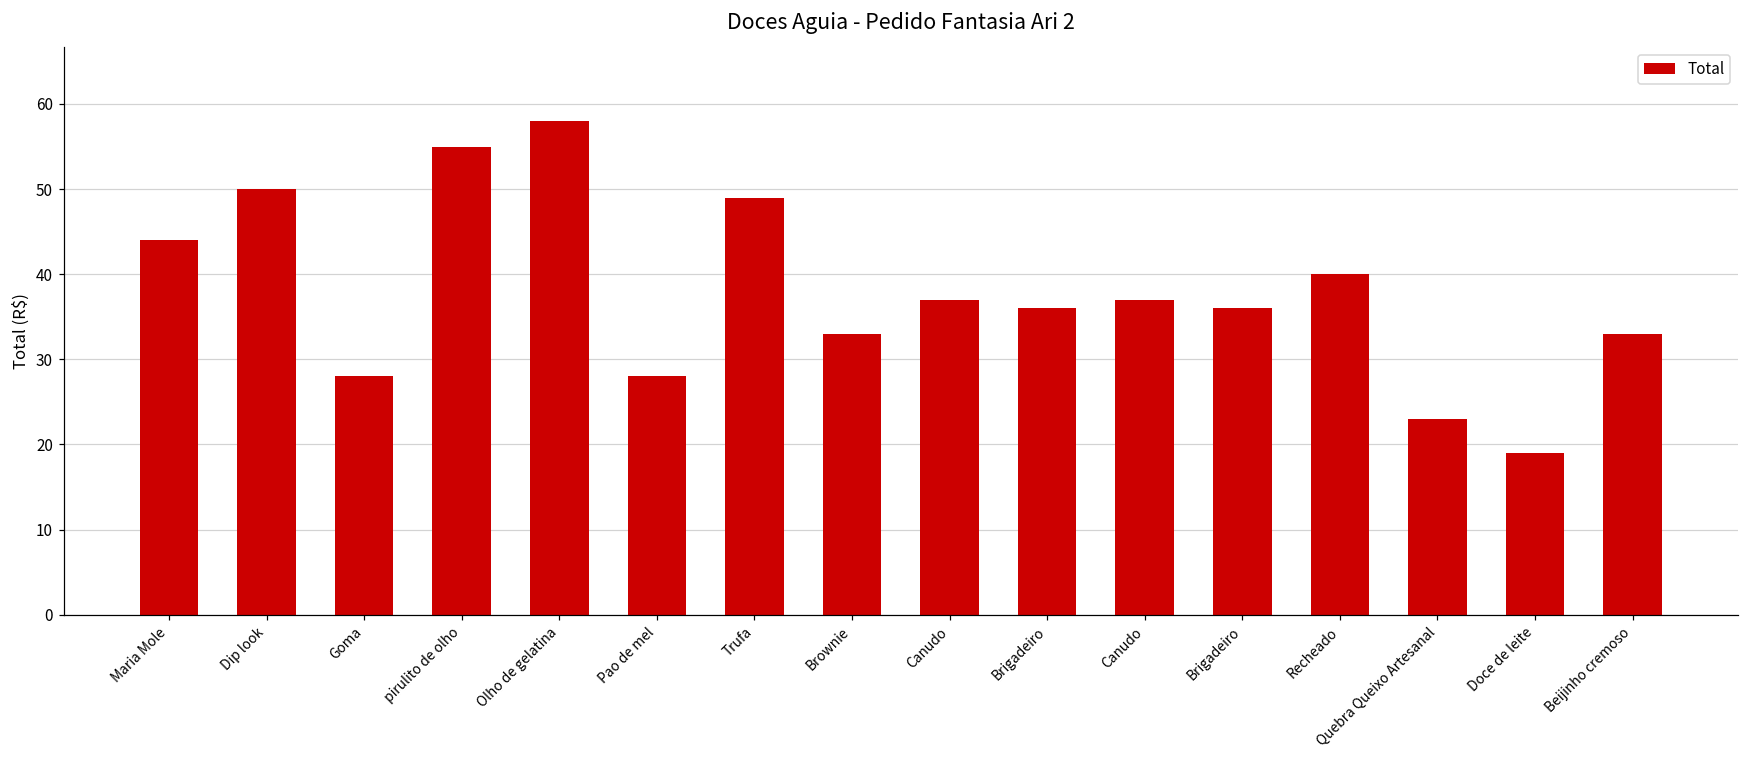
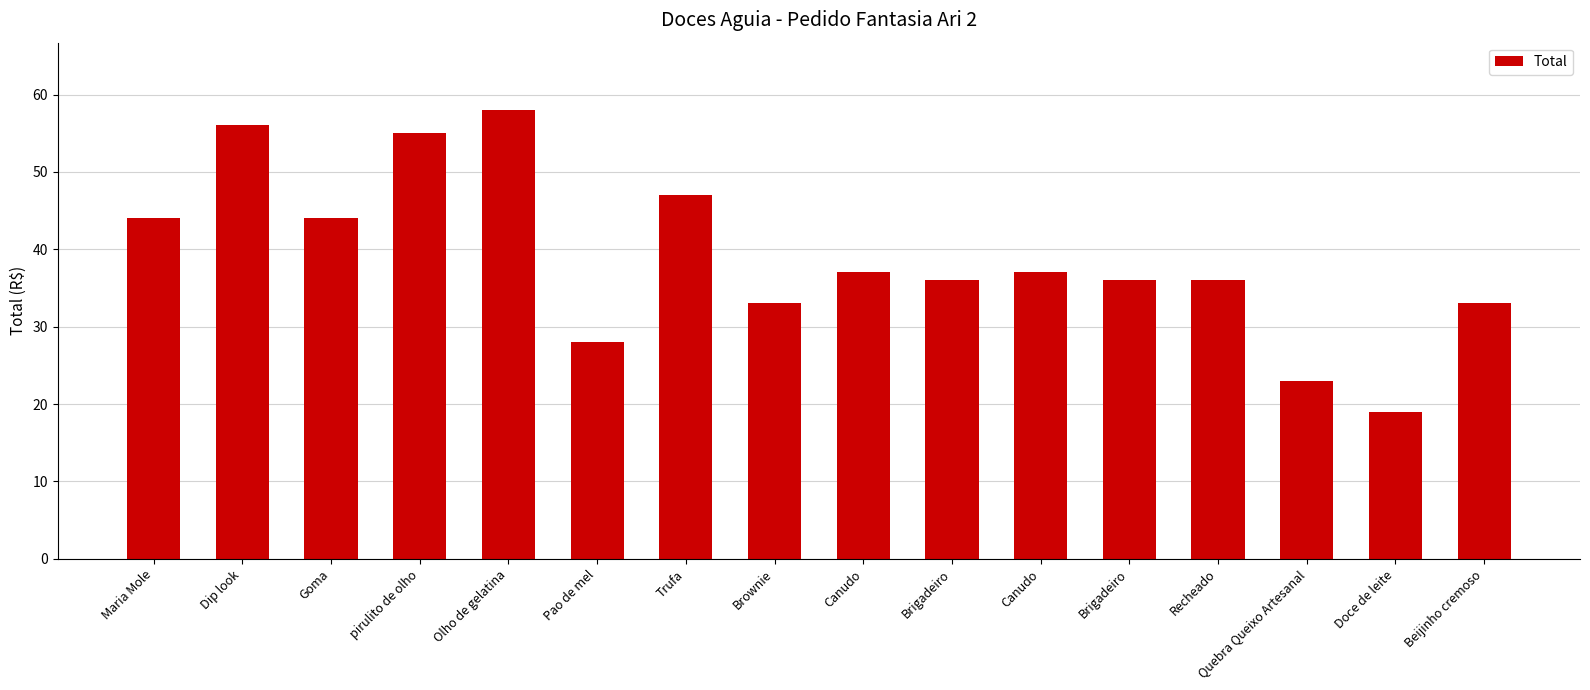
  {
    "Maria Mole": 44,
-   "Dip look": 50,
-   "Goma": 28,
+   "Dip look": 56,
+   "Goma": 44,
    "pirulito de olho": 55,
    "Olho de gelatina": 58,
    "Pao de mel": 28,
-   "Trufa": 49,
+   "Trufa": 47,
    "Brownie": 33,
-   "Recheado": 40,
+   "Recheado": 36,
    "Quebra Queixo Artesanal": 23,
    "Doce de leite": 19,
    "Beijinho cremoso": 33
  }
